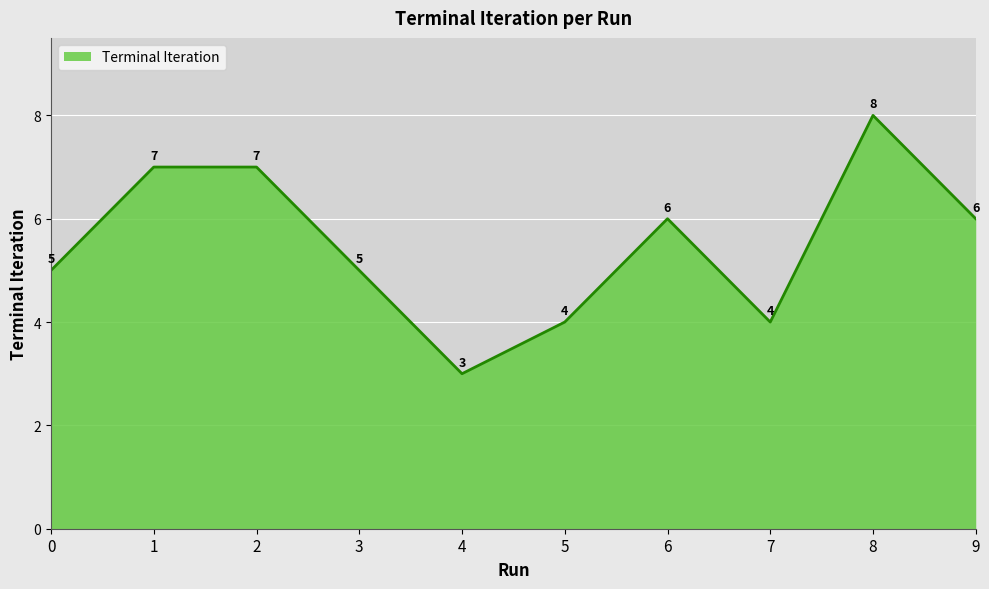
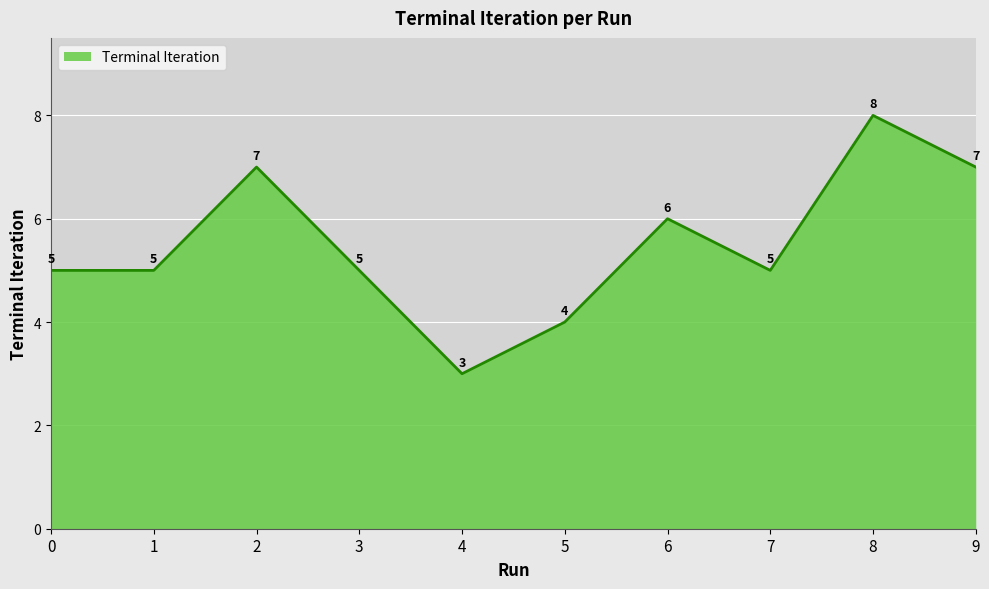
  {
    "0": 5,
-   "1": 7,
+   "1": 5,
    "2": 7,
    "3": 5,
    "4": 3,
    "5": 4,
    "6": 6,
-   "7": 4,
+   "7": 5,
    "8": 8,
-   "9": 6
+   "9": 7
  }
